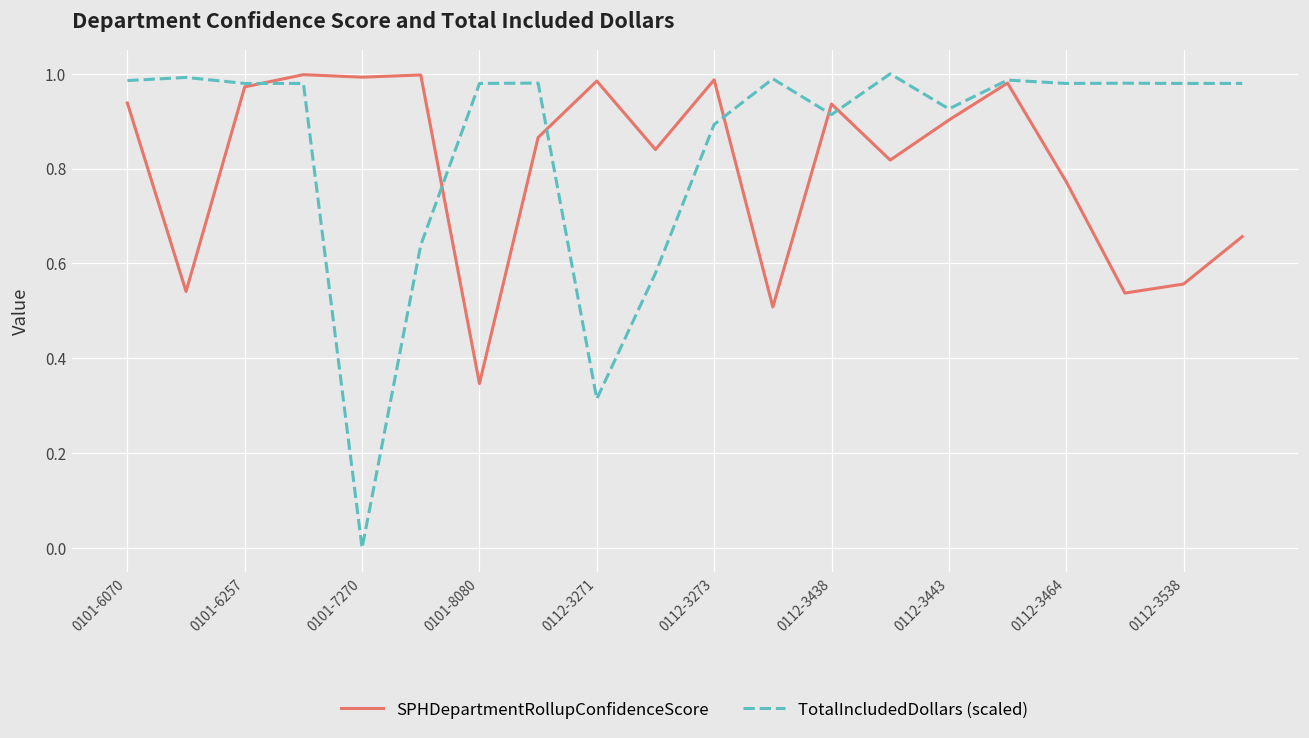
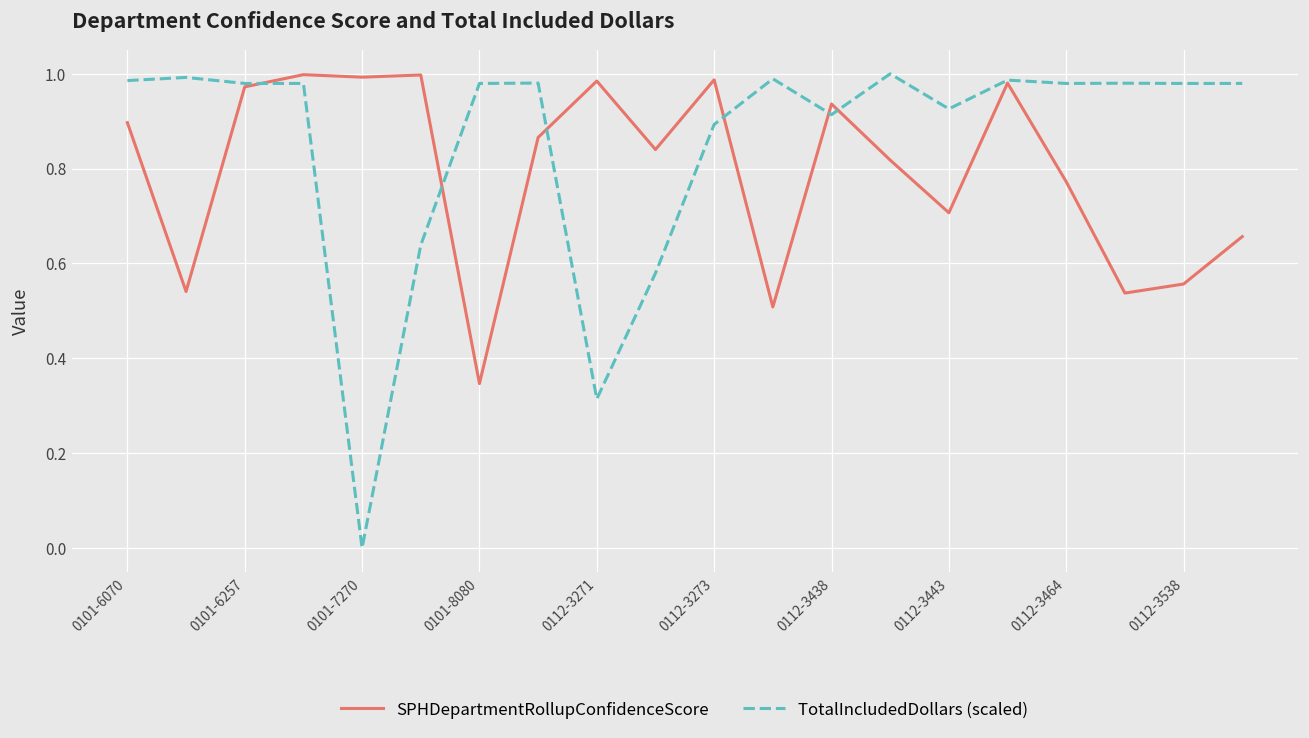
  {
    "SPHDepartmentRollupConfidenceScore": {
-     "0101-6070": 0.94,
+     "0101-6070": 0.90,
      "0101-6257": 0.97,
      "0101-7270": 0.99,
      "0101-8080": 0.35,
      "0112-3271": 0.98,
      "0112-3273": 0.99,
      "0112-3438": 0.94,
-     "0112-3443": 0.90,
+     "0112-3443": 0.71,
      "0112-3464": 0.77,
      "0112-3538": 0.56
    },
    "TotalIncludedDollars (scaled)": {
      "0101-6070": 0.99,
      "0101-6257": 0.98,
      "0101-7270": 0.00,
      "0101-8080": 0.98,
      "0112-3271": 0.31,
      "0112-3273": 0.89,
      "0112-3438": 0.91,
      "0112-3443": 0.93,
      "0112-3464": 0.98,
      "0112-3538": 0.98
    }
  }
